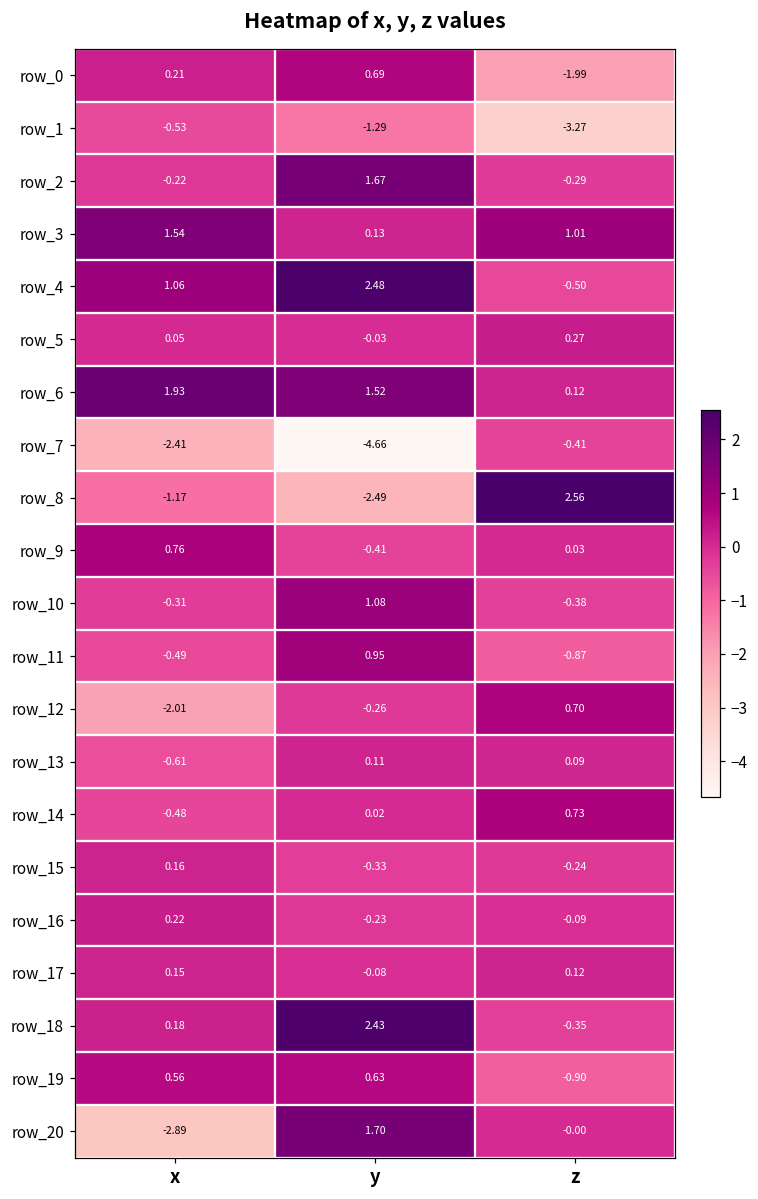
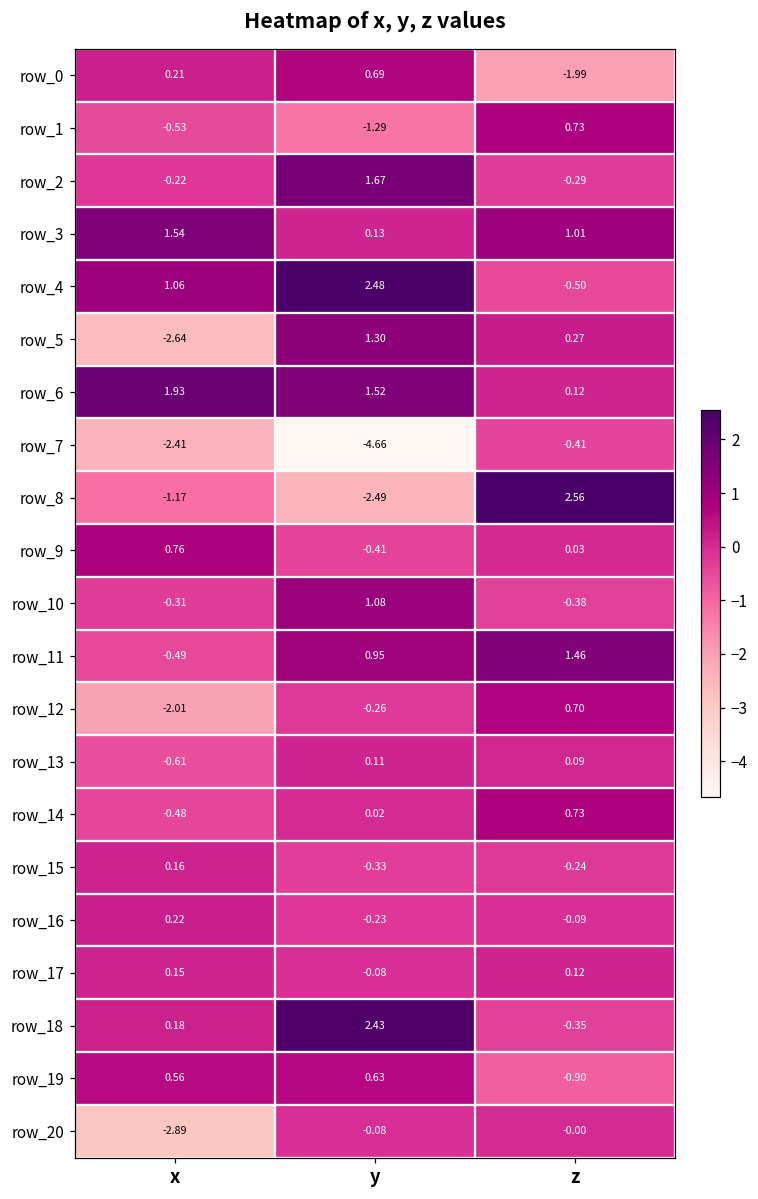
  {
    "row_0": {
      "x": 0.21,
      "y": 0.69,
      "z": -1.99
    },
    "row_1": {
      "x": -0.53,
      "y": -1.29,
-     "z": -3.27
+     "z": 0.73
    },
    "row_2": {
      "x": -0.22,
      "y": 1.67,
      "z": -0.29
    },
    "row_3": {
      "x": 1.54,
      "y": 0.13,
      "z": 1.01
    },
    "row_4": {
      "x": 1.06,
      "y": 2.48,
      "z": -0.50
    },
    "row_5": {
-     "x": 0.05,
-     "y": -0.03,
+     "x": -2.64,
+     "y": 1.30,
      "z": 0.27
    },
    "row_6": {
      "x": 1.93,
      "y": 1.52,
      "z": 0.12
    },
    "row_7": {
      "x": -2.41,
      "y": -4.66,
      "z": -0.41
    },
    "row_8": {
      "x": -1.17,
      "y": -2.49,
      "z": 2.56
    },
    "row_9": {
      "x": 0.76,
      "y": -0.41,
      "z": 0.03
    },
    "row_10": {
      "x": -0.31,
      "y": 1.08,
      "z": -0.38
    },
    "row_11": {
      "x": -0.49,
      "y": 0.95,
-     "z": -0.87
+     "z": 1.46
    },
    "row_12": {
      "x": -2.01,
      "y": -0.26,
      "z": 0.70
    },
    "row_13": {
      "x": -0.61,
      "y": 0.11,
      "z": 0.09
    },
    "row_14": {
      "x": -0.48,
      "y": 0.02,
      "z": 0.73
    },
    "row_15": {
      "x": 0.16,
      "y": -0.33,
      "z": -0.24
    },
    "row_16": {
      "x": 0.22,
      "y": -0.23,
      "z": -0.09
    },
    "row_17": {
      "x": 0.15,
      "y": -0.08,
      "z": 0.12
    },
    "row_18": {
      "x": 0.18,
      "y": 2.43,
      "z": -0.35
    },
    "row_19": {
      "x": 0.56,
      "y": 0.63,
      "z": -0.90
    },
    "row_20": {
      "x": -2.89,
-     "y": 1.70,
+     "y": -0.08,
      "z": -0.00
    }
  }
